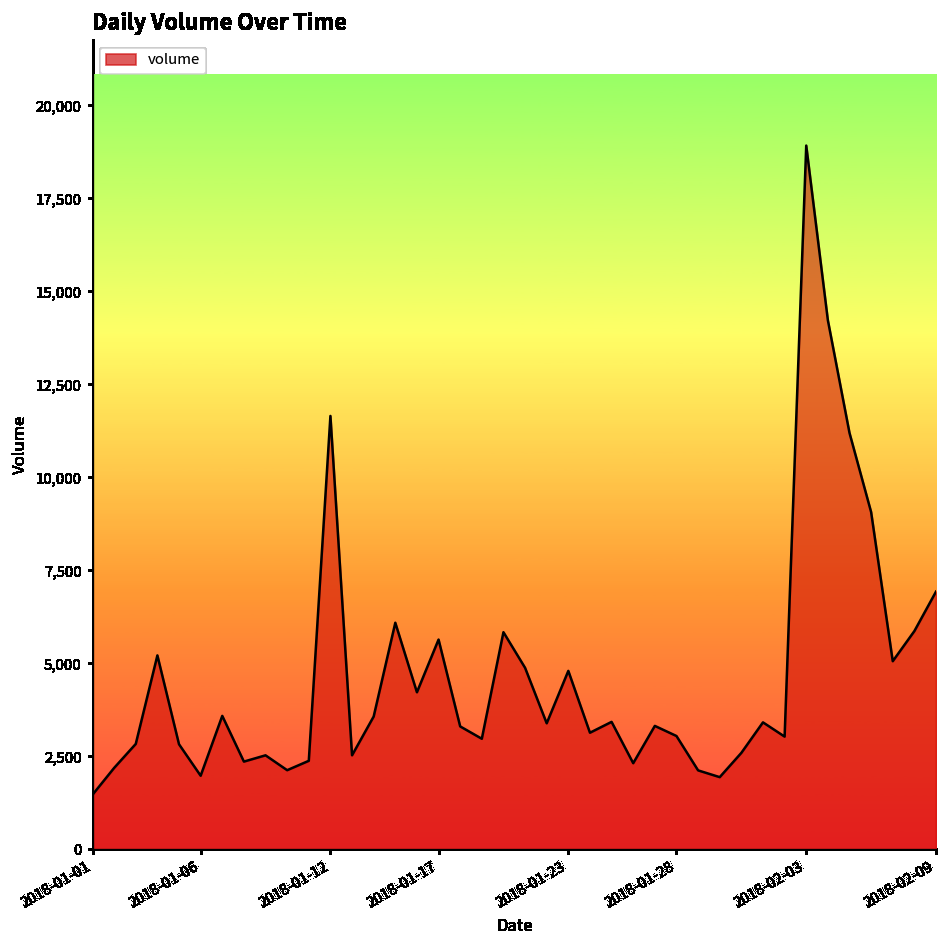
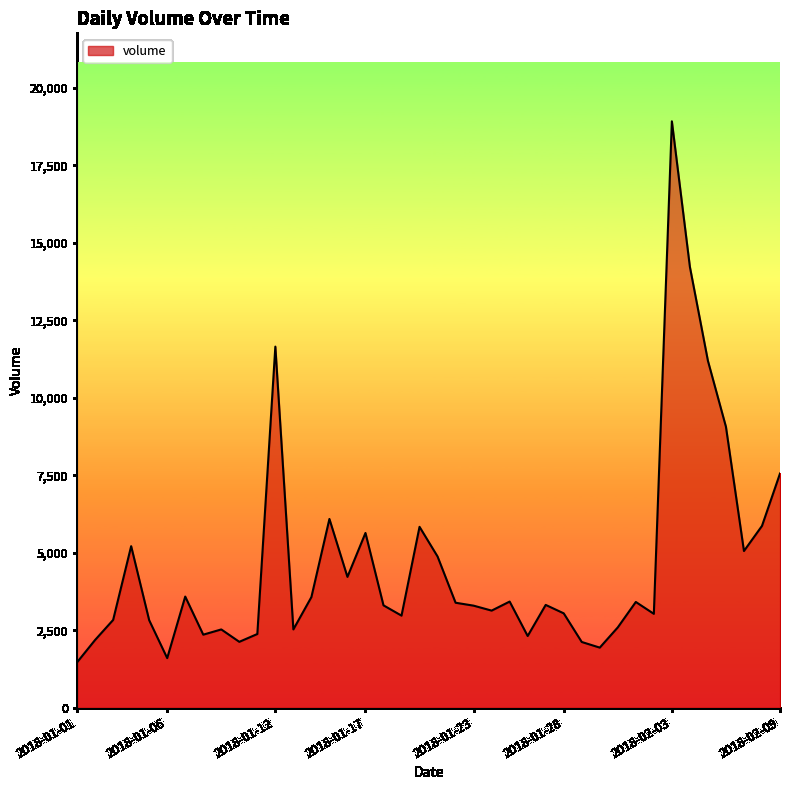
  {
    "2018-01-01": "1,500",
-   "2018-01-06": "2,000",
+   "2018-01-06": "1,600",
    "2018-01-12": "11,700",
    "2018-01-17": "5,600",
-   "2018-01-23": "4,800",
+   "2018-01-23": "3,300",
    "2018-01-28": "3,000",
    "2018-02-03": "18,900",
-   "2018-02-09": "6,900"
+   "2018-02-09": "7,600"
  }
